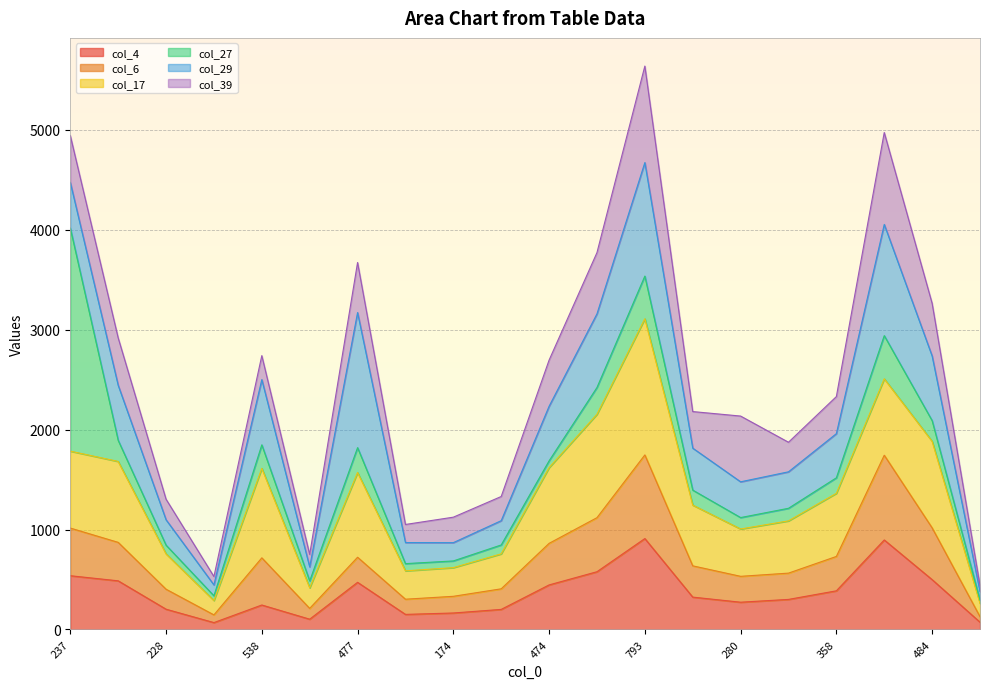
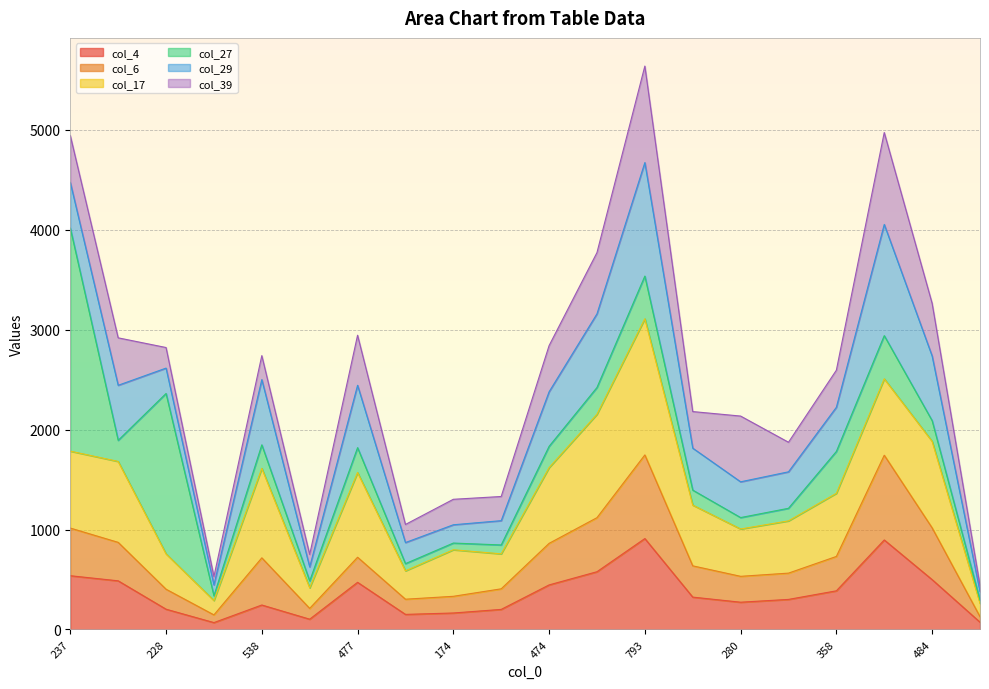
  {
    "col_17": {
      "237": 800,
      "228": 400,
      "538": 900,
      "477": 800,
-     "174": 300,
+     "174": 500,
      "474": 800,
      "793": 1400,
      "280": 500,
      "358": 600,
      "484": 900
    },
    "col_27": {
      "237": 2200,
-     "228": 100,
+     "228": 1600,
      "538": 200,
      "477": 200,
      "174": 100,
-     "474": 100,
+     "474": 200,
      "793": 400,
      "280": 100,
-     "358": 200,
+     "358": 400,
      "484": 200
    },
    "col_29": {
      "237": 500,
      "228": 300,
      "538": 700,
-     "477": 1400,
+     "477": 600,
      "174": 200,
      "474": 500,
      "793": 1100,
      "280": 400,
      "358": 400,
      "484": 600
    },
    "col_39": {
      "237": 500,
      "228": 200,
      "538": 200,
      "477": 500,
      "174": 300,
      "474": 500,
      "793": 1000,
      "280": 700,
      "358": 400,
      "484": 500
    }
  }
